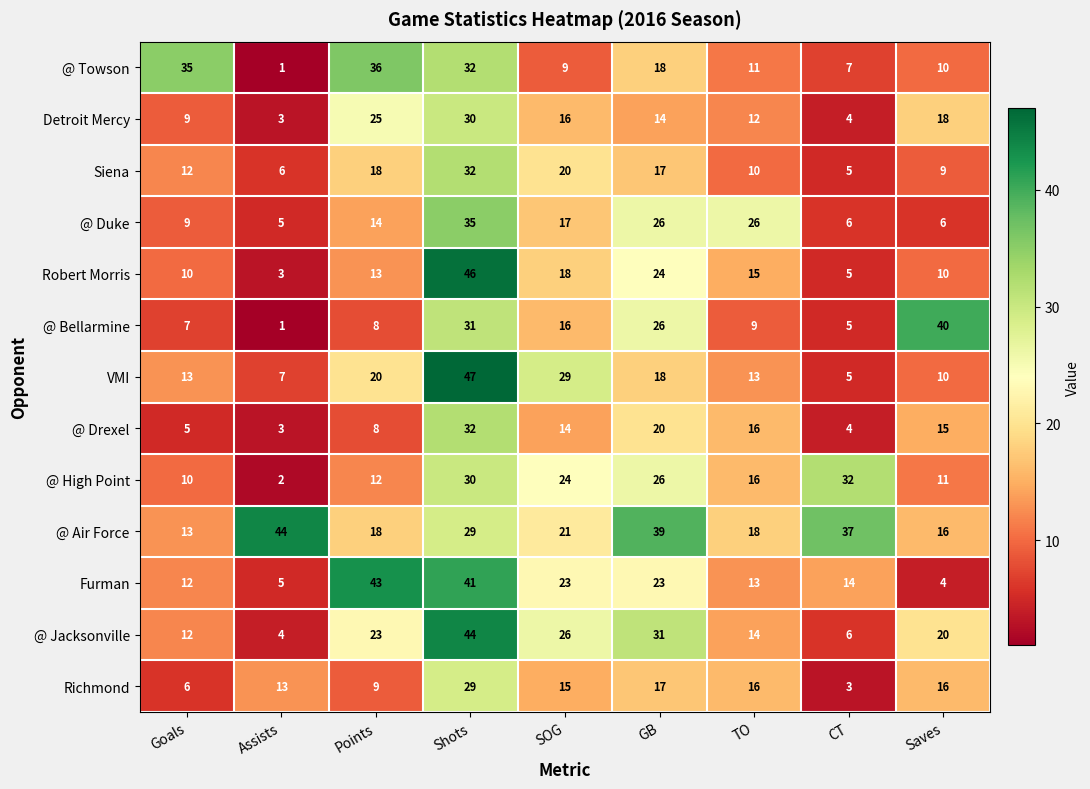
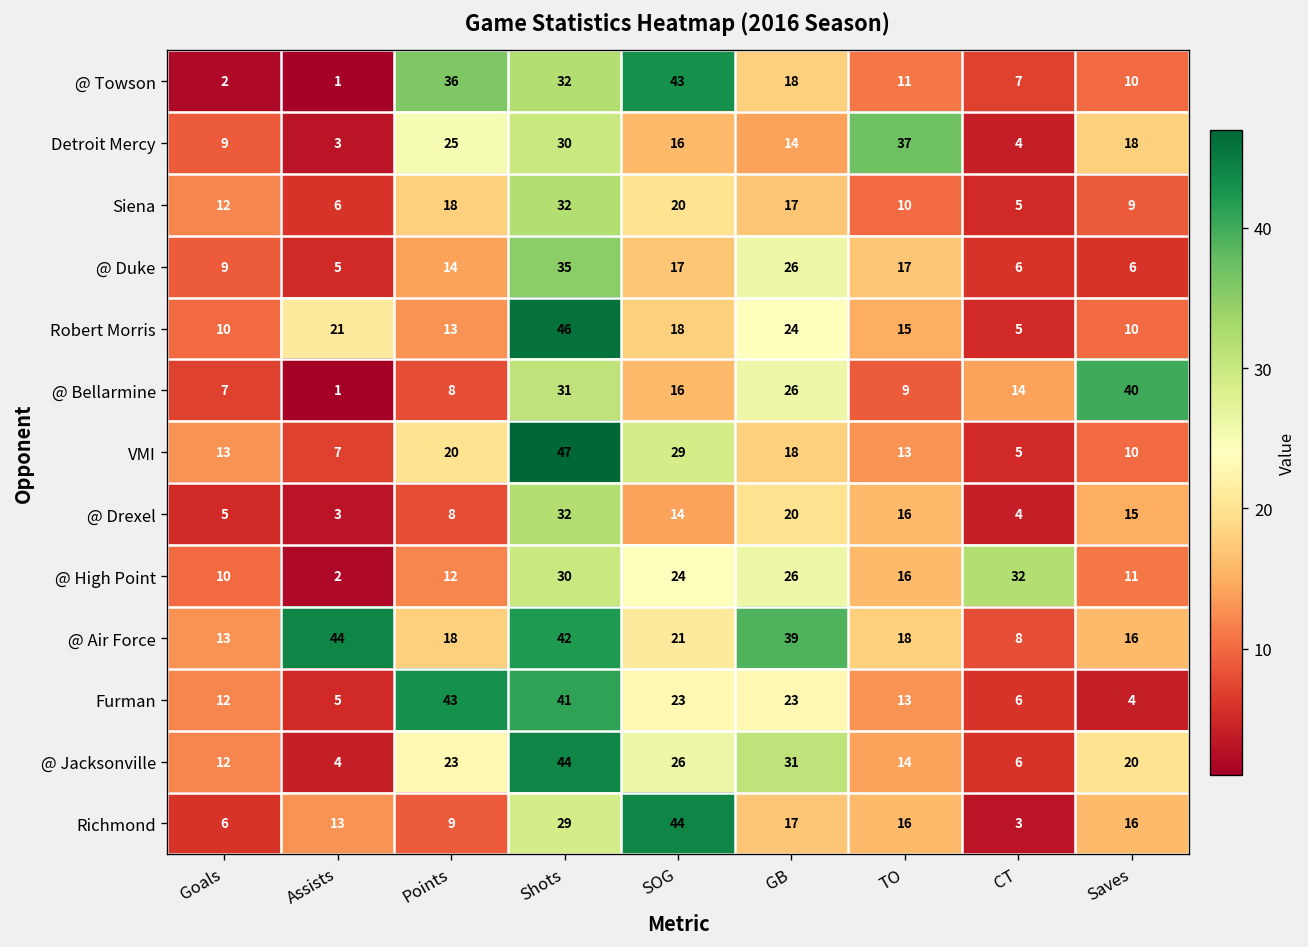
  {
    "@ Towson": {
-     "Goals": 35,
+     "Goals": 2,
      "Assists": 1,
      "Points": 36,
      "Shots": 32,
-     "SOG": 9,
+     "SOG": 43,
      "GB": 18,
      "TO": 11,
      "CT": 7,
      "Saves": 10
    },
    "Detroit Mercy": {
      "Goals": 9,
      "Assists": 3,
      "Points": 25,
      "Shots": 30,
      "SOG": 16,
      "GB": 14,
-     "TO": 12,
+     "TO": 37,
      "CT": 4,
      "Saves": 18
    },
    "Siena": {
      "Goals": 12,
      "Assists": 6,
      "Points": 18,
      "Shots": 32,
      "SOG": 20,
      "GB": 17,
      "TO": 10,
      "CT": 5,
      "Saves": 9
    },
    "@ Duke": {
      "Goals": 9,
      "Assists": 5,
      "Points": 14,
      "Shots": 35,
      "SOG": 17,
      "GB": 26,
-     "TO": 26,
+     "TO": 17,
      "CT": 6,
      "Saves": 6
    },
    "Robert Morris": {
      "Goals": 10,
-     "Assists": 3,
+     "Assists": 21,
      "Points": 13,
      "Shots": 46,
      "SOG": 18,
      "GB": 24,
      "TO": 15,
      "CT": 5,
      "Saves": 10
    },
    "@ Bellarmine": {
      "Goals": 7,
      "Assists": 1,
      "Points": 8,
      "Shots": 31,
      "SOG": 16,
      "GB": 26,
      "TO": 9,
-     "CT": 5,
+     "CT": 14,
      "Saves": 40
    },
    "VMI": {
      "Goals": 13,
      "Assists": 7,
      "Points": 20,
      "Shots": 47,
      "SOG": 29,
      "GB": 18,
      "TO": 13,
      "CT": 5,
      "Saves": 10
    },
    "@ Drexel": {
      "Goals": 5,
      "Assists": 3,
      "Points": 8,
      "Shots": 32,
      "SOG": 14,
      "GB": 20,
      "TO": 16,
      "CT": 4,
      "Saves": 15
    },
    "@ High Point": {
      "Goals": 10,
      "Assists": 2,
      "Points": 12,
      "Shots": 30,
      "SOG": 24,
      "GB": 26,
      "TO": 16,
      "CT": 32,
      "Saves": 11
    },
    "@ Air Force": {
      "Goals": 13,
      "Assists": 44,
      "Points": 18,
-     "Shots": 29,
+     "Shots": 42,
      "SOG": 21,
      "GB": 39,
      "TO": 18,
-     "CT": 37,
+     "CT": 8,
      "Saves": 16
    },
    "Furman": {
      "Goals": 12,
      "Assists": 5,
      "Points": 43,
      "Shots": 41,
      "SOG": 23,
      "GB": 23,
      "TO": 13,
-     "CT": 14,
+     "CT": 6,
      "Saves": 4
    },
    "@ Jacksonville": {
      "Goals": 12,
      "Assists": 4,
      "Points": 23,
      "Shots": 44,
      "SOG": 26,
      "GB": 31,
      "TO": 14,
      "CT": 6,
      "Saves": 20
    },
    "Richmond": {
      "Goals": 6,
      "Assists": 13,
      "Points": 9,
      "Shots": 29,
-     "SOG": 15,
+     "SOG": 44,
      "GB": 17,
      "TO": 16,
      "CT": 3,
      "Saves": 16
    }
  }
